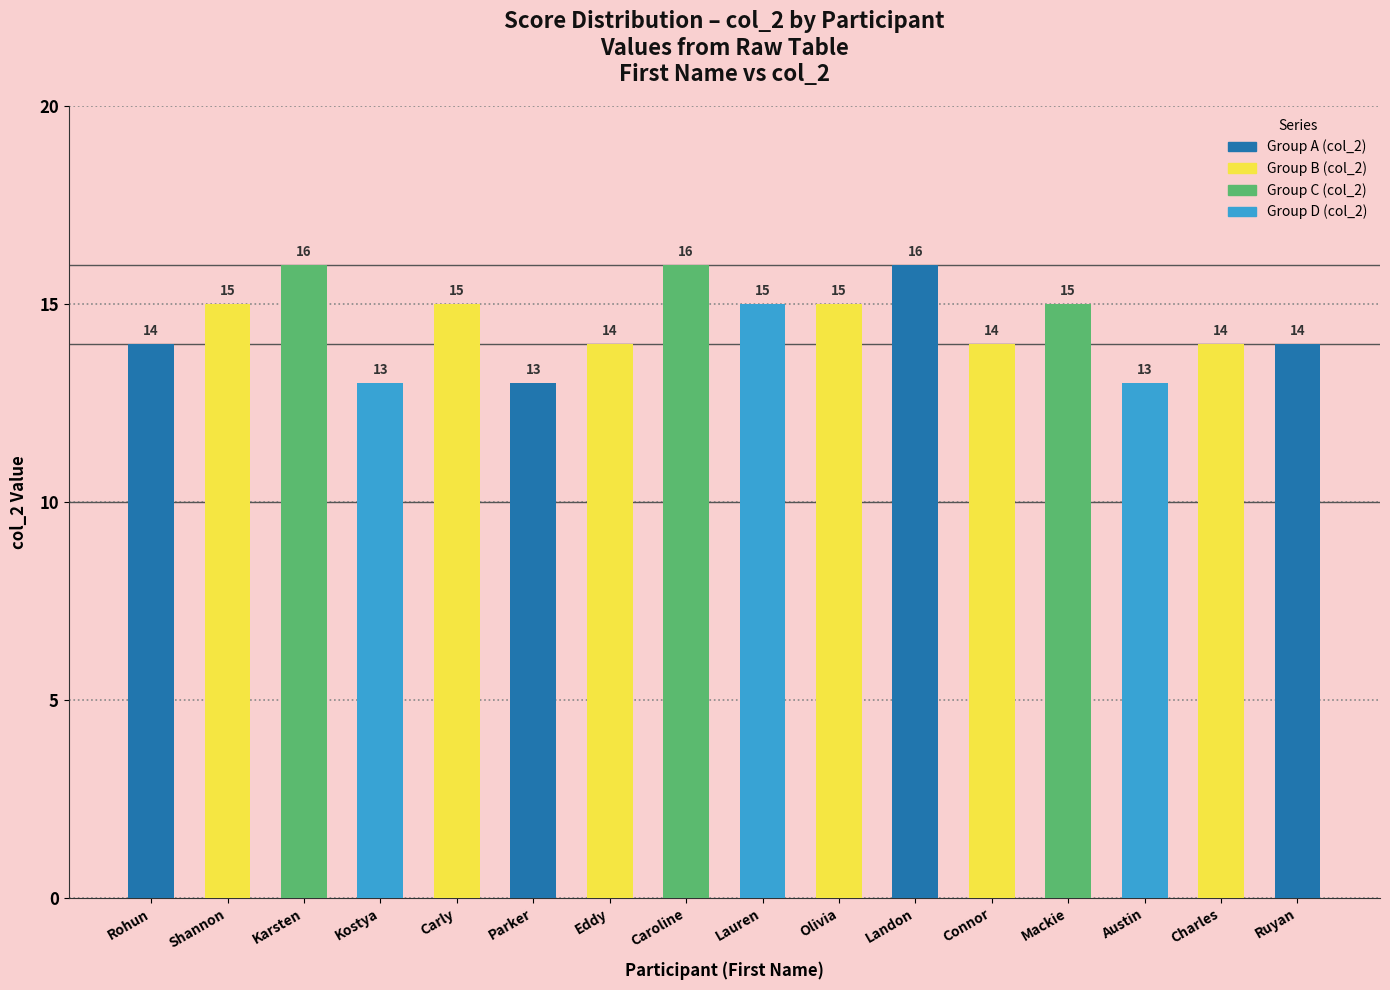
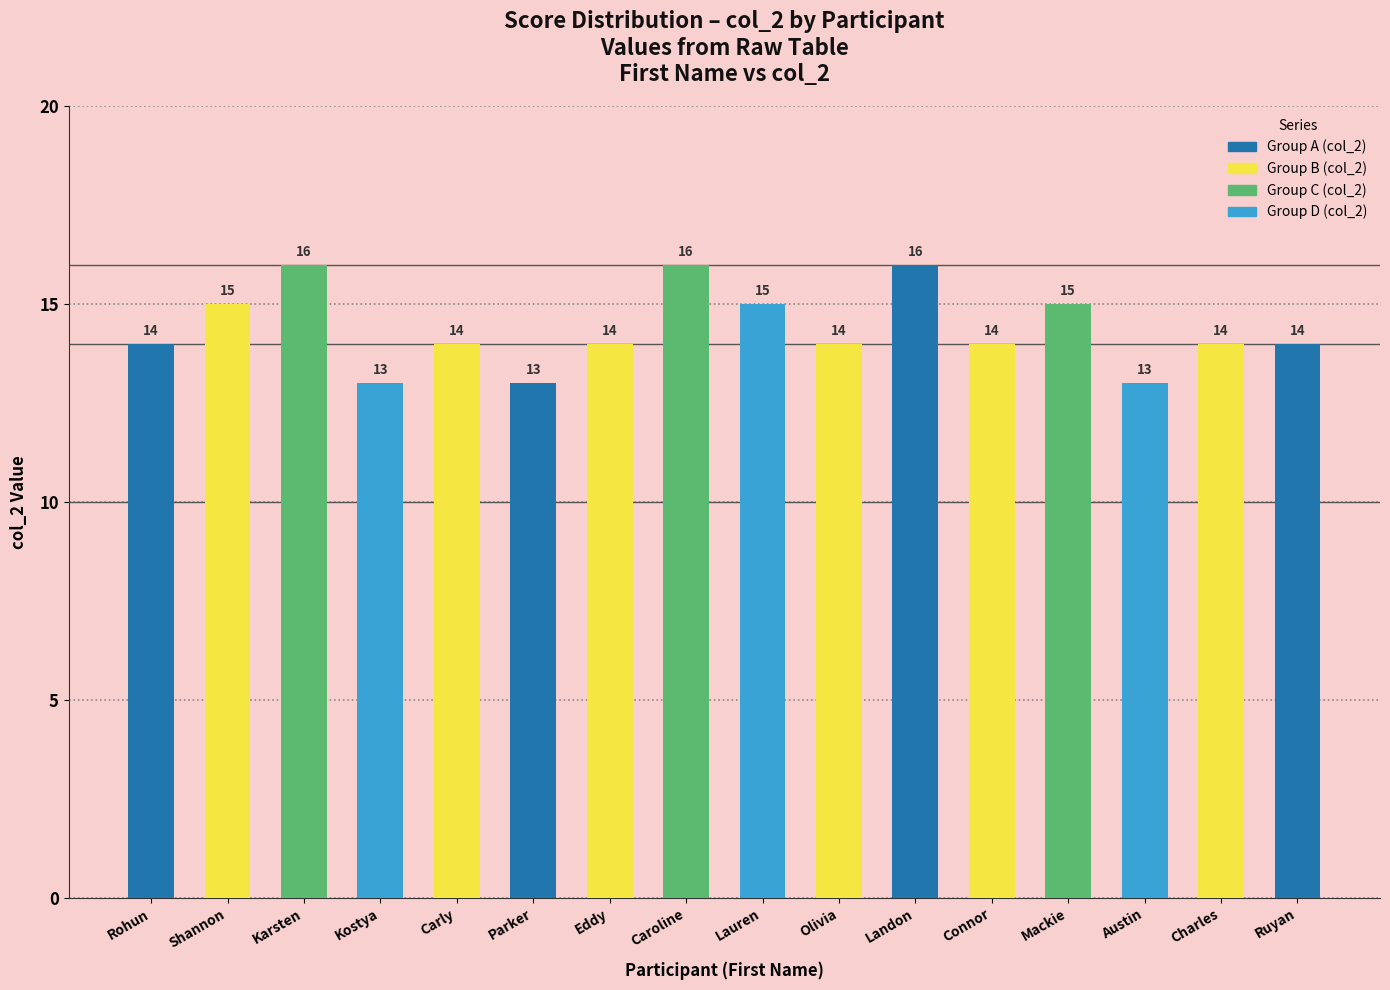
  {
    "Rohun": 14,
    "Shannon": 15,
    "Karsten": 16,
    "Kostya": 13,
-   "Carly": 15,
+   "Carly": 14,
    "Parker": 13,
    "Eddy": 14,
    "Caroline": 16,
    "Lauren": 15,
-   "Olivia": 15,
+   "Olivia": 14,
    "Landon": 16,
    "Connor": 14,
    "Mackie": 15,
    "Austin": 13,
    "Charles": 14,
    "Ruyan": 14
  }
